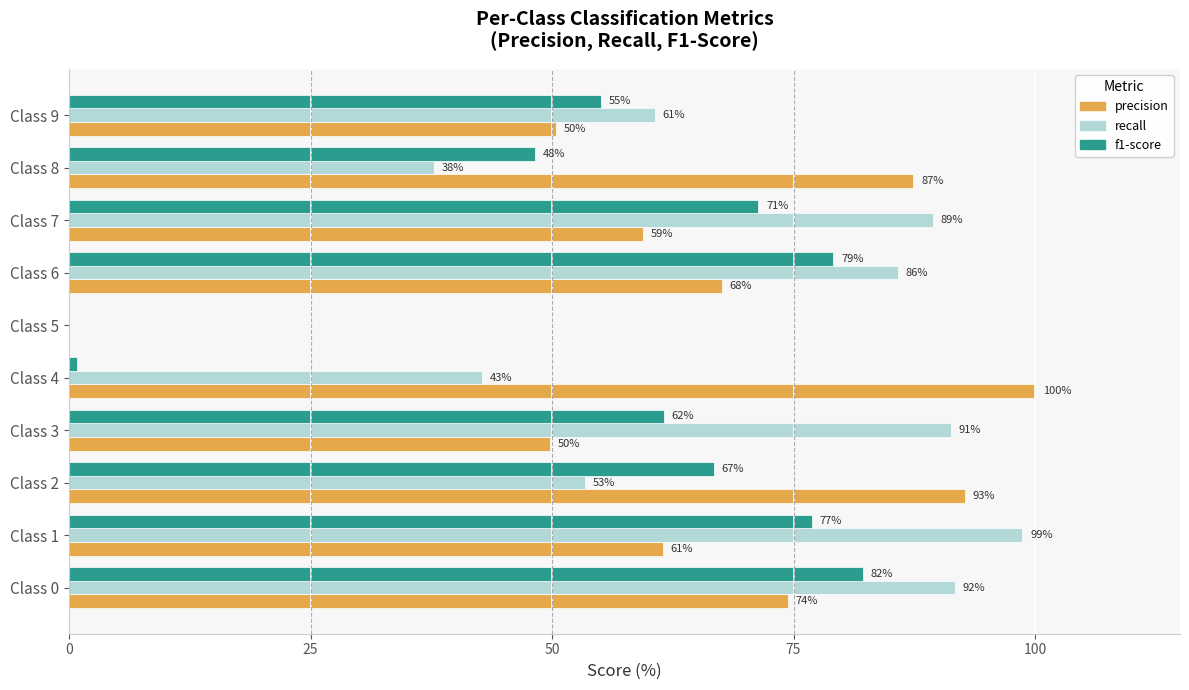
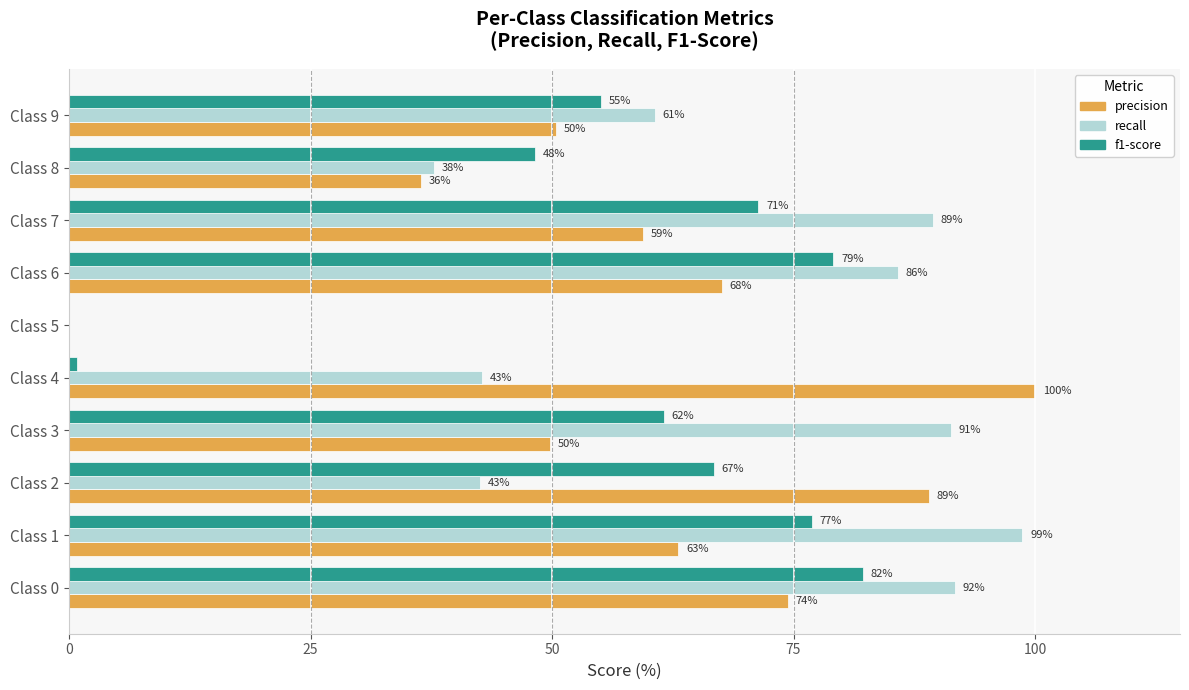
  {
    "precision": {
      "Class 9": "50%",
-     "Class 8": "87%",
+     "Class 8": "36%",
      "Class 7": "59%",
      "Class 6": "68%",
      "Class 4": "100%",
      "Class 3": "50%",
-     "Class 2": "93%",
-     "Class 1": "61%",
+     "Class 2": "89%",
+     "Class 1": "63%",
      "Class 0": "74%"
    },
    "recall": {
      "Class 9": "61%",
      "Class 8": "38%",
      "Class 7": "89%",
      "Class 6": "86%",
      "Class 4": "43%",
      "Class 3": "91%",
-     "Class 2": "53%",
+     "Class 2": "43%",
      "Class 1": "99%",
      "Class 0": "92%"
    },
    "f1-score": {
      "Class 9": "55%",
      "Class 8": "48%",
      "Class 7": "71%",
      "Class 6": "79%",
      "Class 3": "62%",
      "Class 2": "67%",
      "Class 1": "77%",
      "Class 0": "82%"
    }
  }
